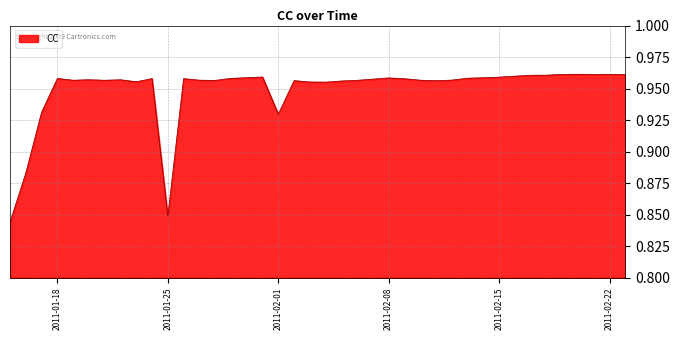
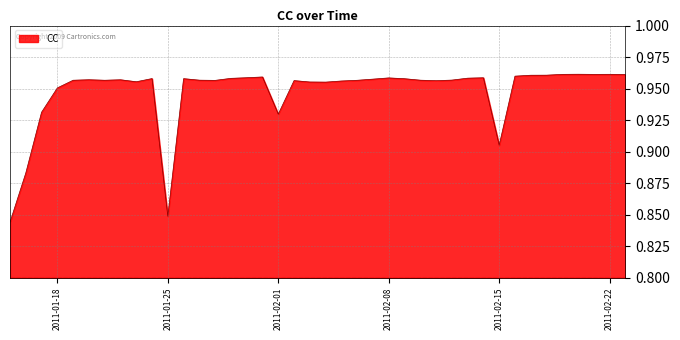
  {
-   "2011-01-18": 0.958,
+   "2011-01-18": 0.951,
    "2011-01-25": 0.849,
    "2011-02-01": 0.930,
    "2011-02-08": 0.958,
-   "2011-02-15": 0.959,
+   "2011-02-15": 0.905,
    "2011-02-22": 0.961
  }
